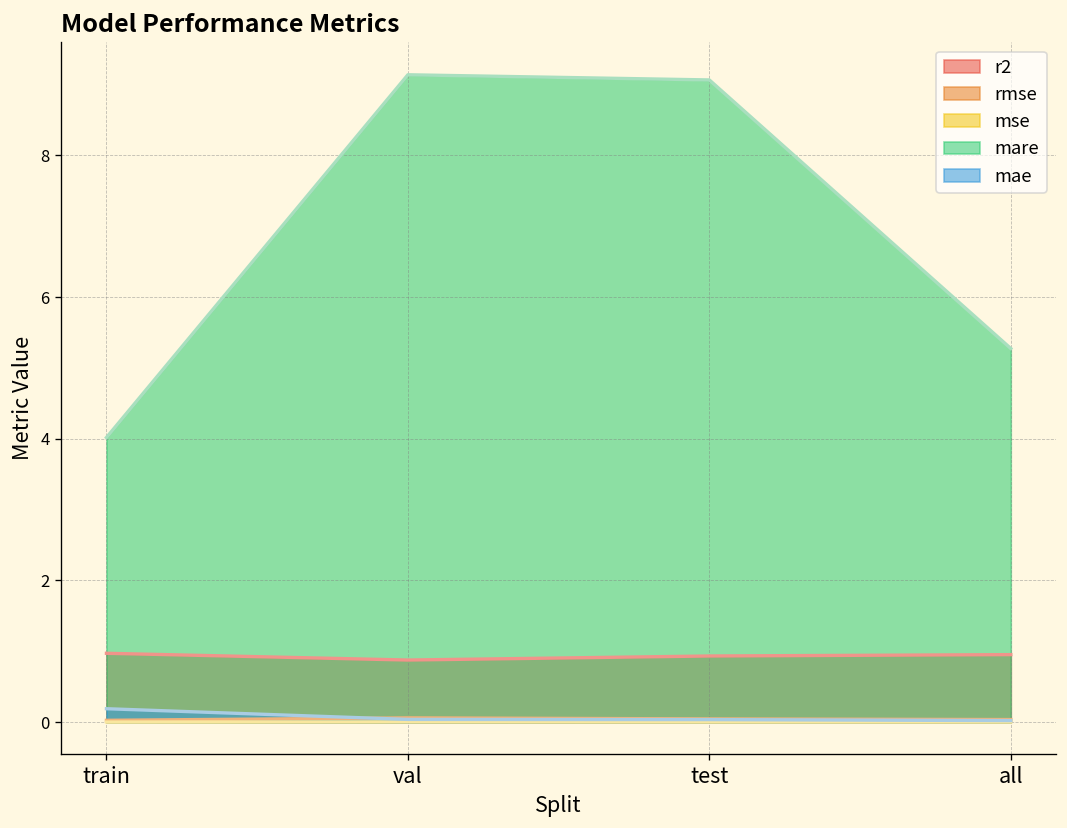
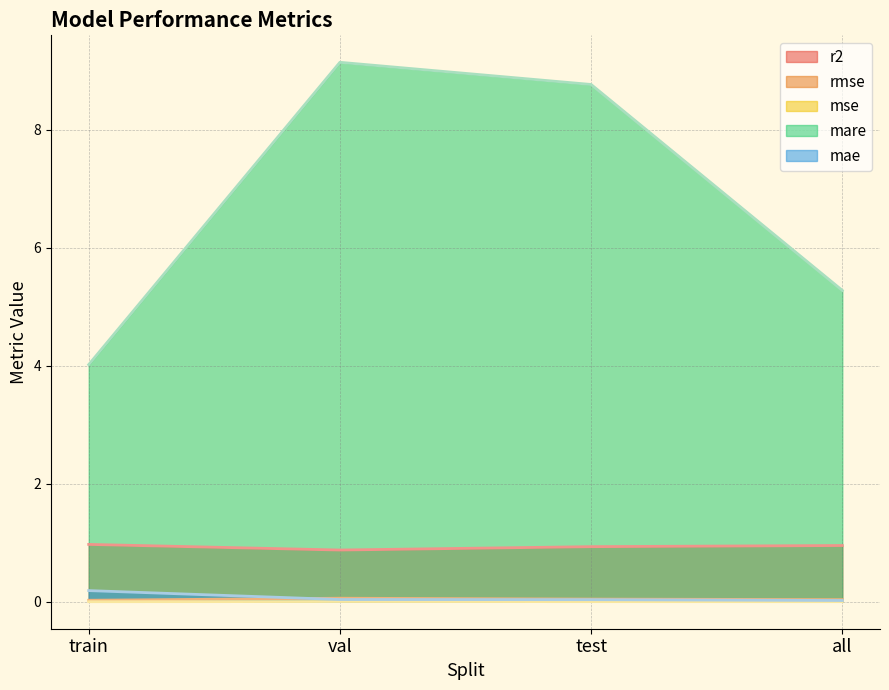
  {
    "mare": {
      "train": 4.0,
      "val": 9.1,
-     "test": 9.1,
+     "test": 8.8,
      "all": 5.3
    },
    "mae": {
      "train": 0.2
    }
  }
